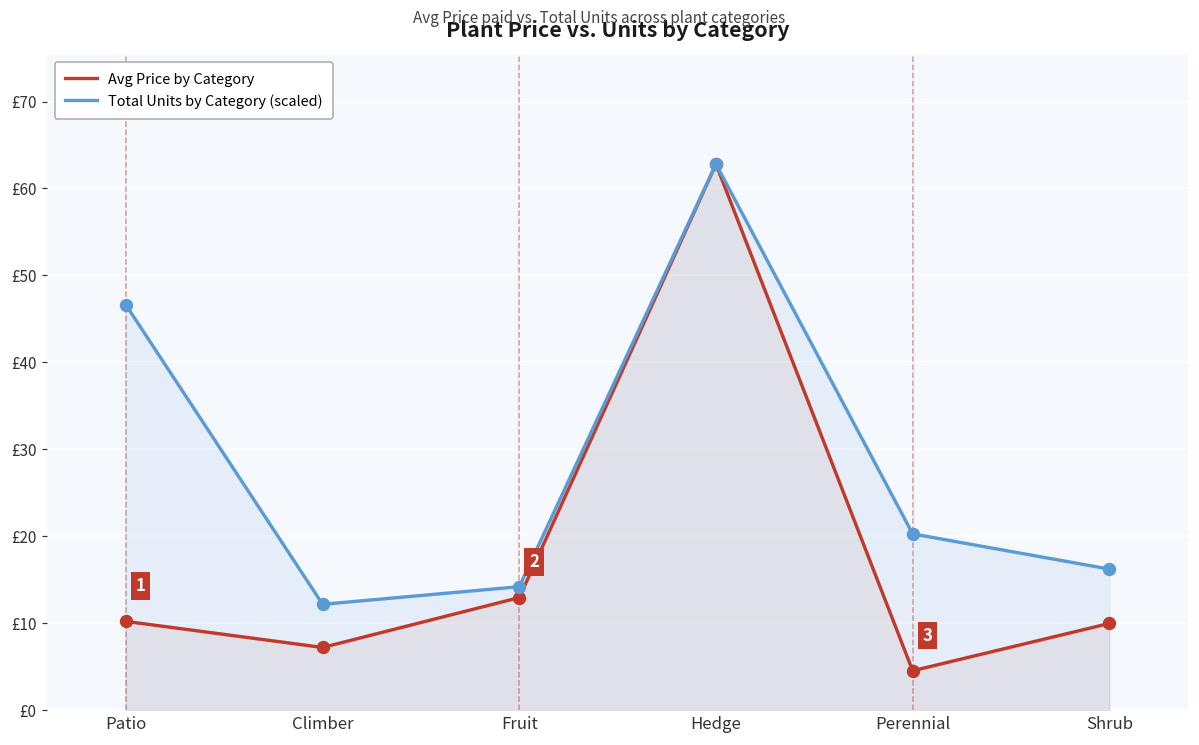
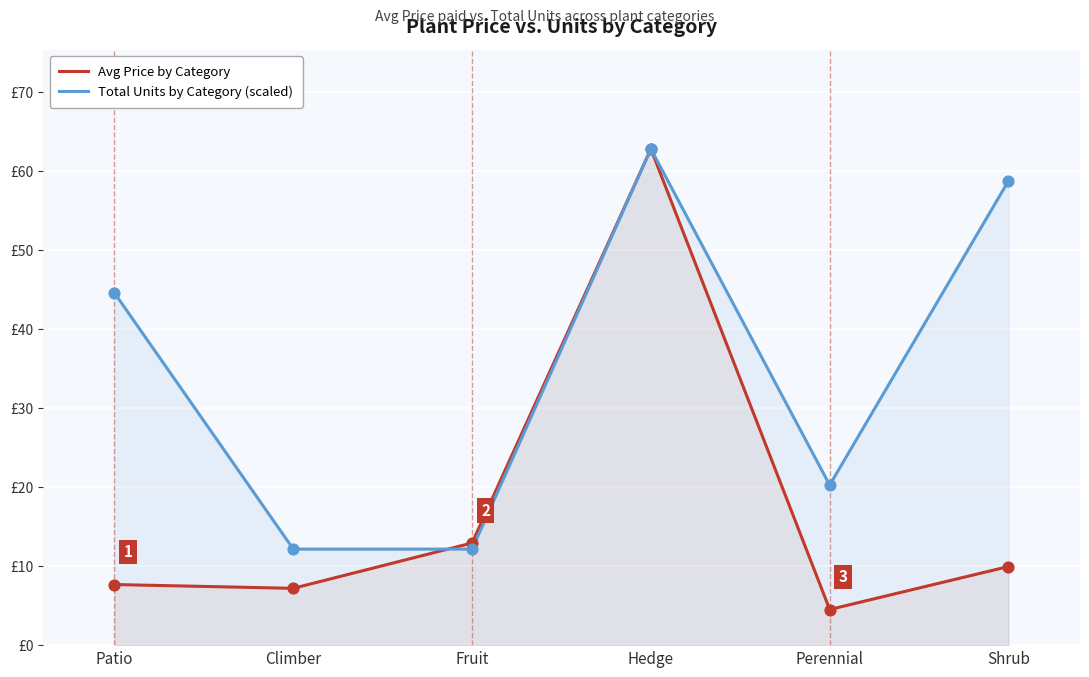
  {
    "Avg Price by Category": {
-     "Patio": "£10",
+     "Patio": "£8",
      "Climber": "£7",
      "Fruit": "£13",
      "Perennial": "£5",
      "Shrub": "£10"
    },
    "Total Units by Category (scaled)": {
-     "Patio": "£47",
+     "Patio": "£45",
      "Climber": "£12",
-     "Fruit": "£14",
+     "Fruit": "£12",
      "Perennial": "£20",
-     "Shrub": "£16"
+     "Shrub": "£59"
    }
  }
